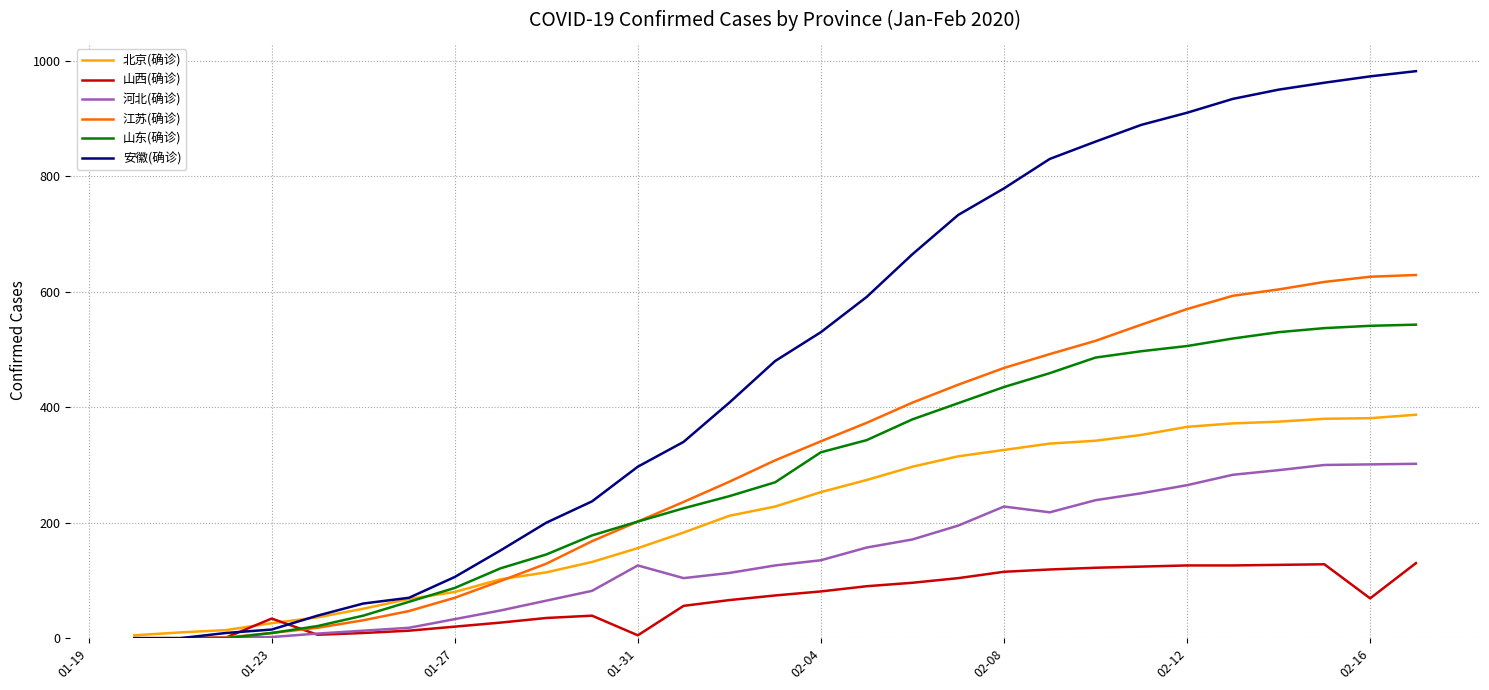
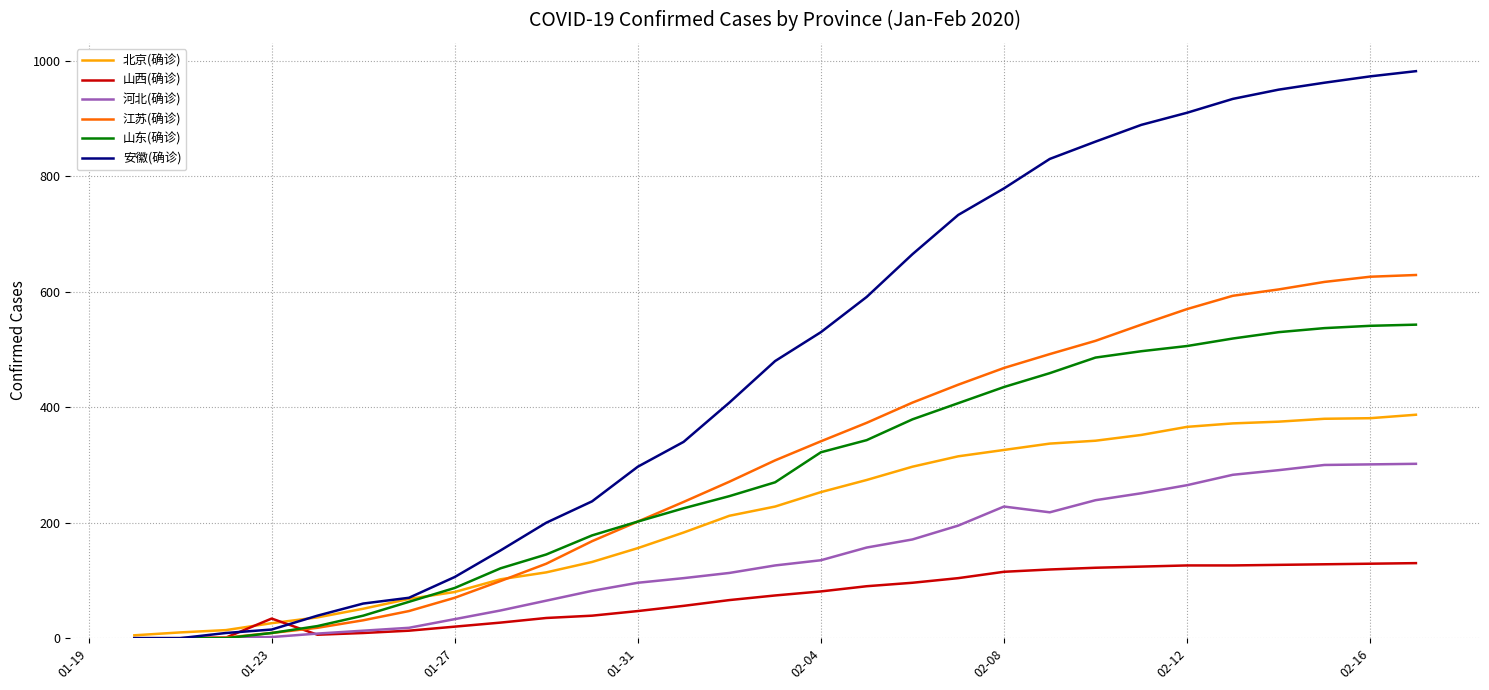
  {
    "北京(确诊)": {
      "01-23": 30,
      "01-27": 80,
      "01-31": 160,
      "02-04": 250,
      "02-08": 330,
      "02-12": 370,
      "02-16": 380
    },
    "山西(确诊)": {
      "01-23": 30,
      "01-27": 20,
-     "01-31": 10,
+     "01-31": 50,
      "02-04": 80,
      "02-08": 120,
      "02-12": 130,
-     "02-16": 70
+     "02-16": 130
    },
    "河北(确诊)": {
      "01-23": 0,
      "01-27": 30,
-     "01-31": 130,
+     "01-31": 100,
      "02-04": 140,
      "02-08": 230,
      "02-12": 270,
      "02-16": 300
    },
    "江苏(确诊)": {
      "01-27": 70,
      "02-04": 340,
      "02-08": 470,
      "02-12": 570,
      "02-16": 630
    },
    "山东(确诊)": {
      "01-27": 90,
      "02-04": 320,
      "02-08": 440,
      "02-12": 510,
      "02-16": 540
    },
    "安徽(确诊)": {
      "01-23": 20,
      "01-27": 110,
      "01-31": 300,
      "02-04": 530,
      "02-08": 780,
      "02-12": 910,
      "02-16": 970
    }
  }
